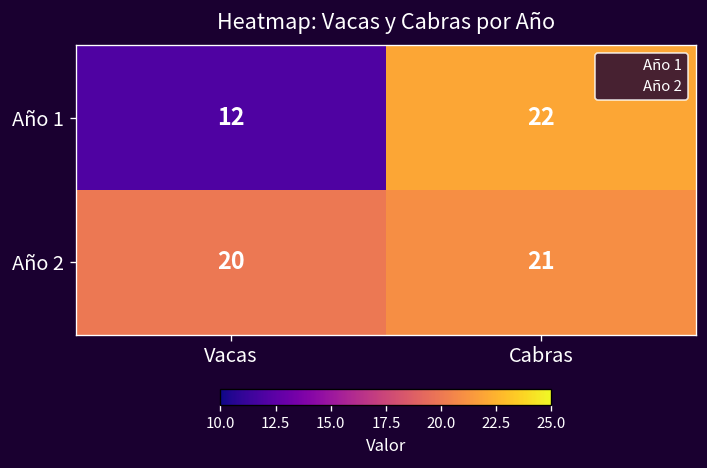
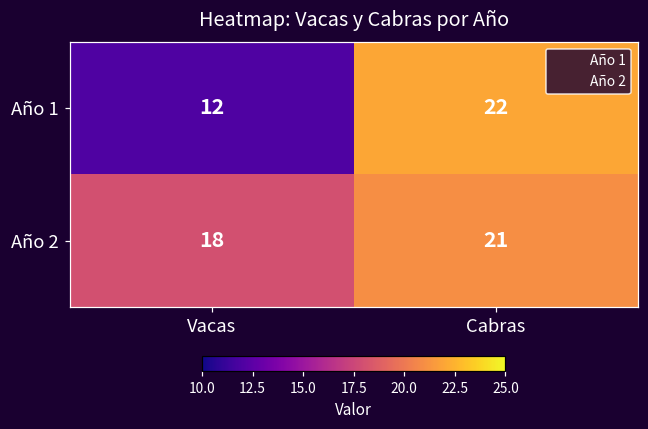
  {
    "Año 1": {
      "Vacas": 12,
      "Cabras": 22
    },
    "Año 2": {
-     "Vacas": 20,
+     "Vacas": 18,
      "Cabras": 21
    }
  }
